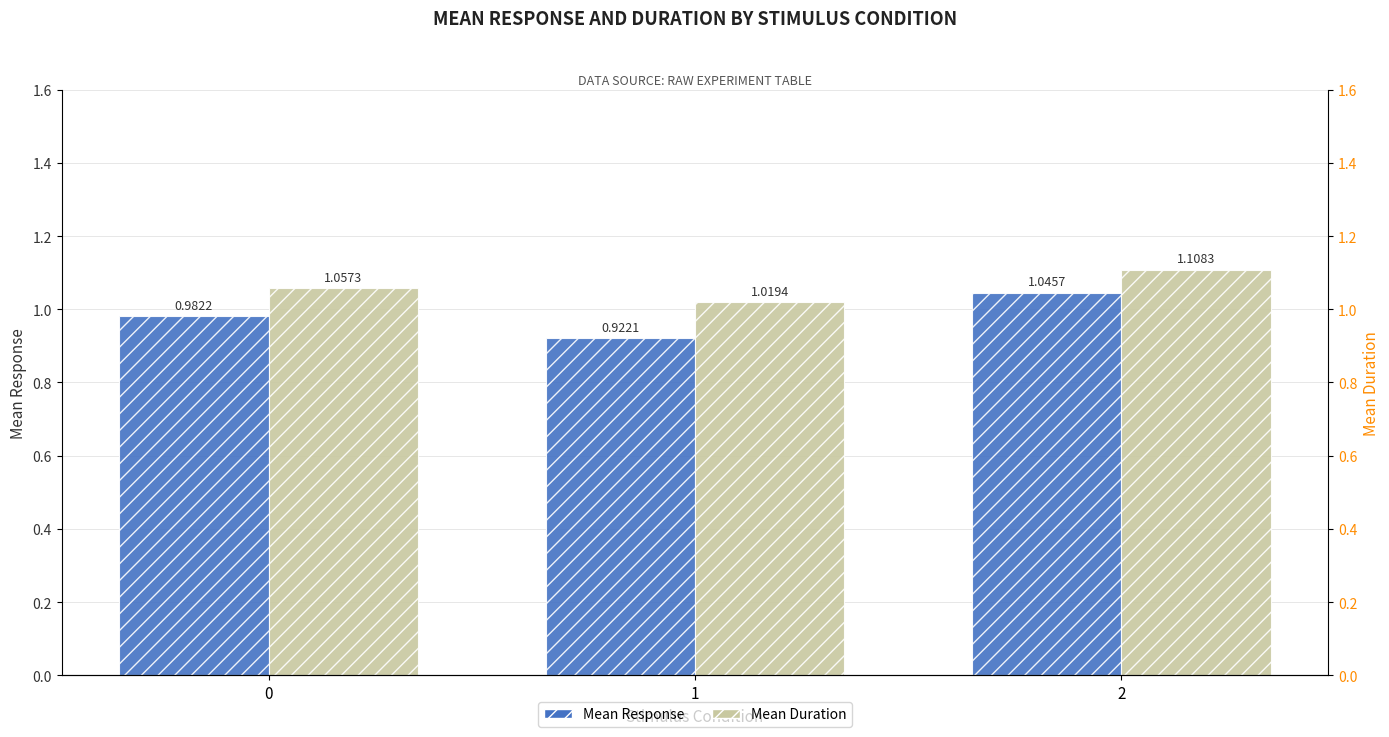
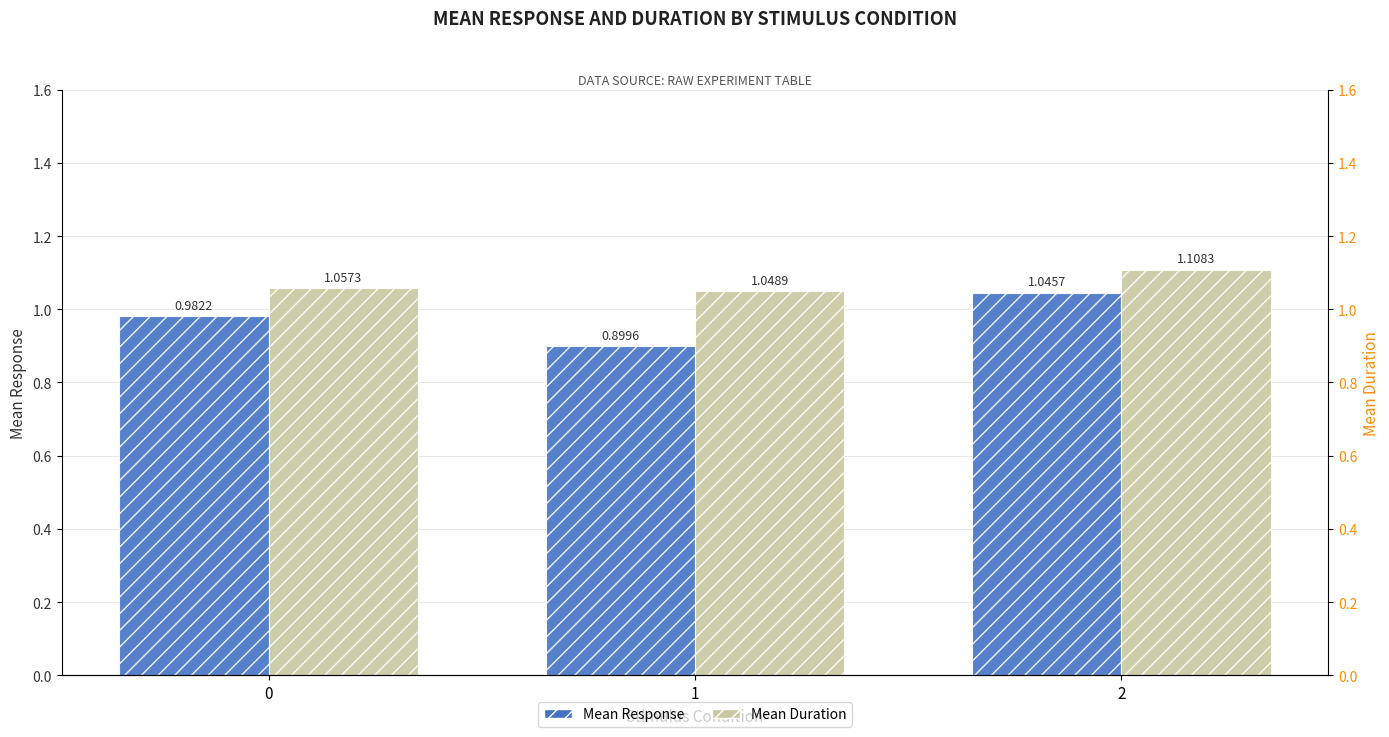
  {
    "Mean Response": {
      "0": 0.9822,
-     "1": 0.9221,
+     "1": 0.8996,
      "2": 1.0457
    },
    "Mean Duration": {
      "0": 1.0573,
-     "1": 1.0194,
+     "1": 1.0489,
      "2": 1.1083
    }
  }
